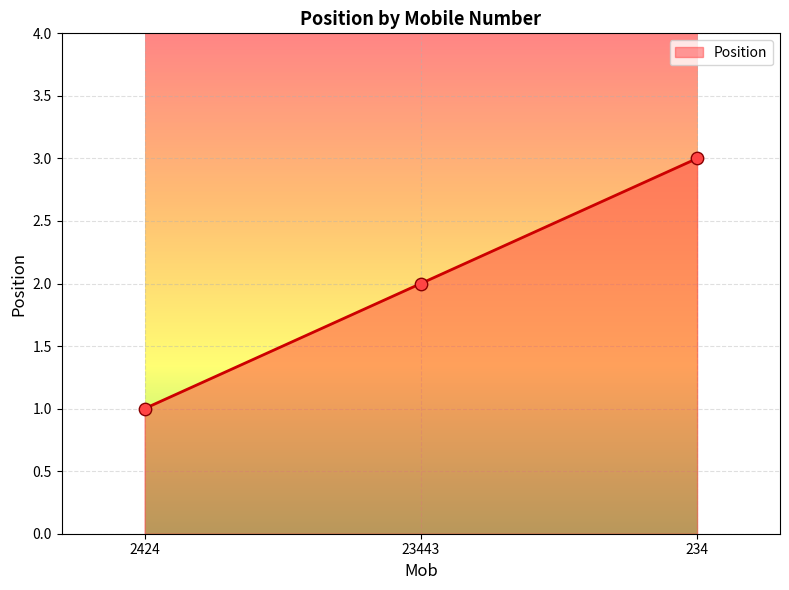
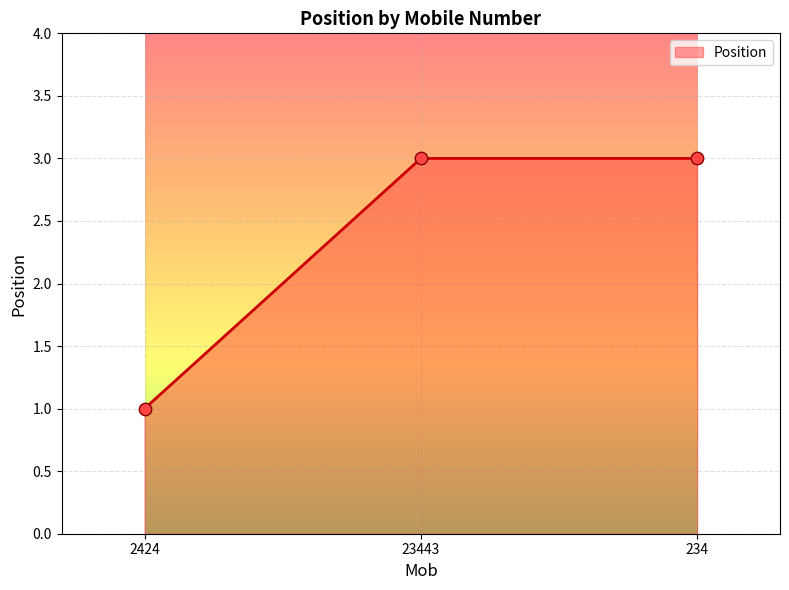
  {
    "2424": 1,
-   "23443": 2,
+   "23443": 3,
    "234": 3
  }
